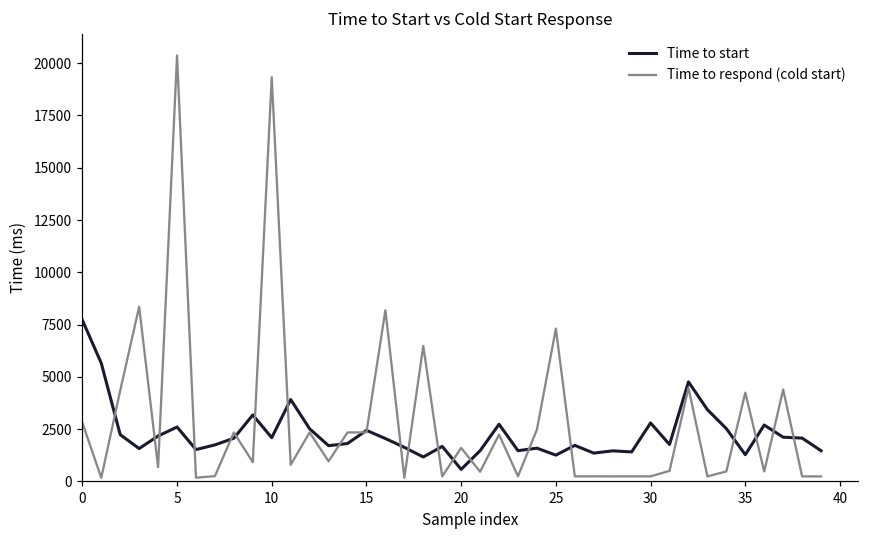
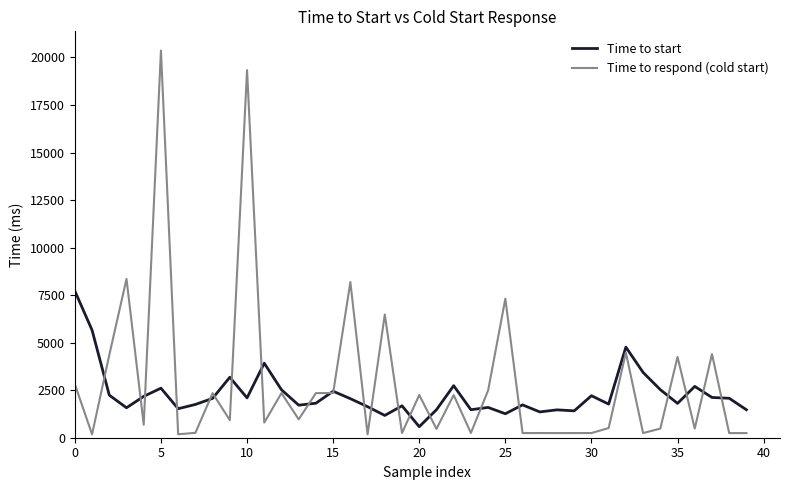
  {
    "Time to start": {
      "0": 7700,
      "5": 2600,
      "10": 2100,
      "20": 600,
      "25": 1300,
-     "30": 2800,
-     "35": 1300
+     "30": 2200,
+     "35": 1800
    },
    "Time to respond (cold start)": {
      "0": 2800,
      "5": 20400,
      "10": 19300,
-     "20": 1600,
+     "20": 2200,
      "25": 7300,
      "30": 200,
      "35": 4200
    }
  }
